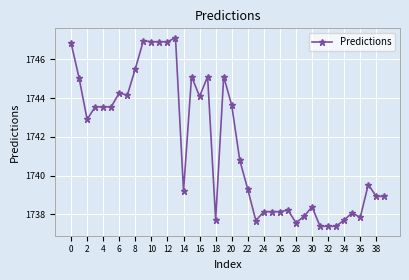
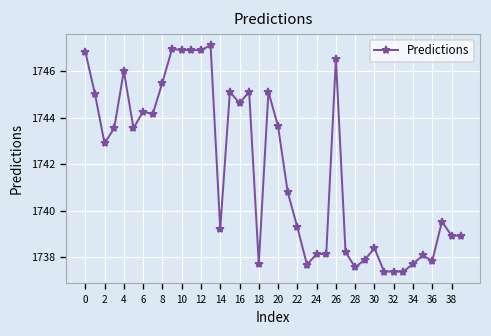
  {
    "0": 1746.8,
    "2": 1742.9,
-   "4": 1743.5,
+   "4": 1746.0,
    "6": 1744.3,
    "8": 1745.5,
    "10": 1746.9,
    "12": 1746.9,
    "14": 1739.2,
-   "16": 1744.1,
+   "16": 1744.6,
    "18": 1737.7,
    "20": 1743.6,
    "22": 1739.3,
    "24": 1738.1,
-   "26": 1738.1,
+   "26": 1746.5,
    "28": 1737.6,
    "30": 1738.4,
    "32": 1737.4,
    "34": 1737.7,
    "36": 1737.8,
    "38": 1738.9
  }
